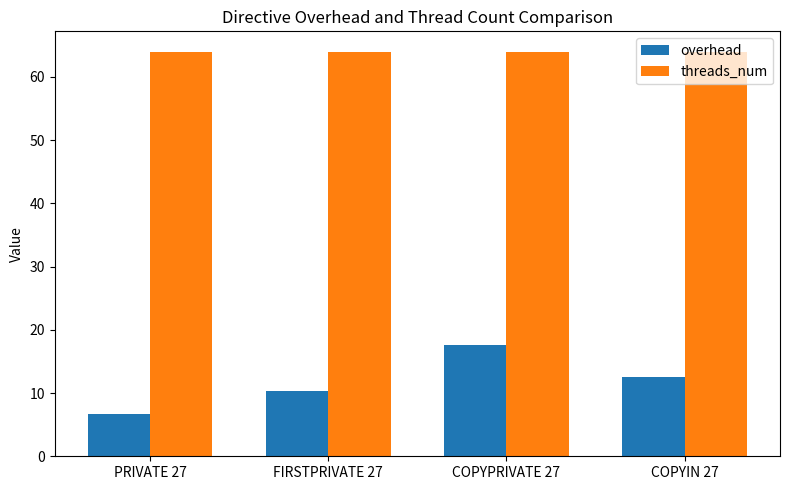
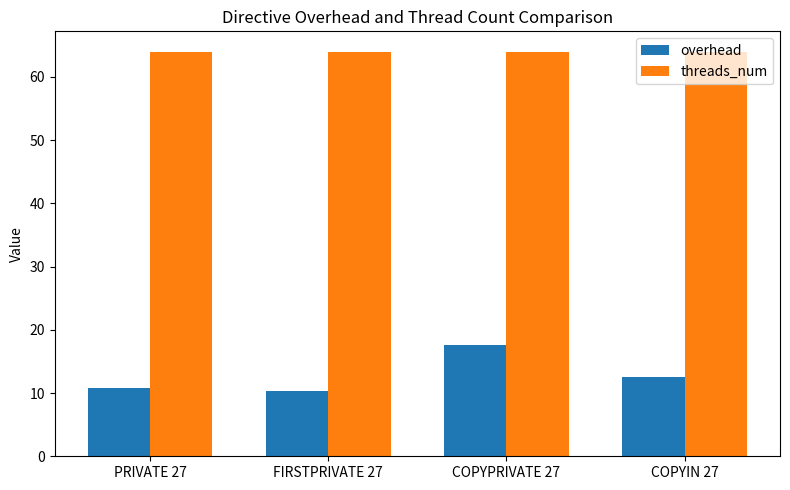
  {
    "overhead": {
-     "PRIVATE 27": 7,
+     "PRIVATE 27": 11,
      "FIRSTPRIVATE 27": 10,
      "COPYPRIVATE 27": 18,
      "COPYIN 27": 13
    },
    "threads_num": {
      "PRIVATE 27": 64,
      "FIRSTPRIVATE 27": 64,
      "COPYPRIVATE 27": 64
    }
  }
